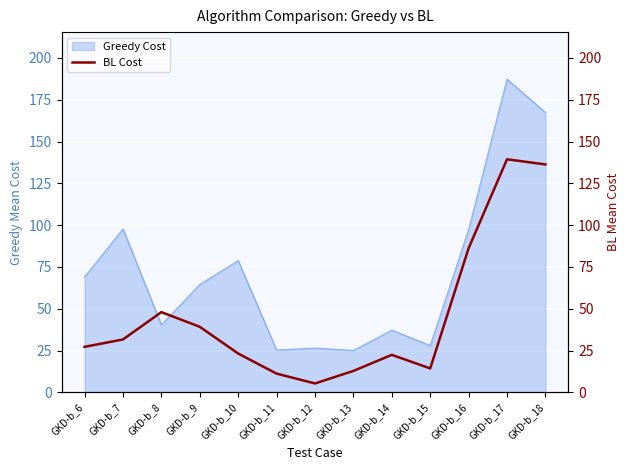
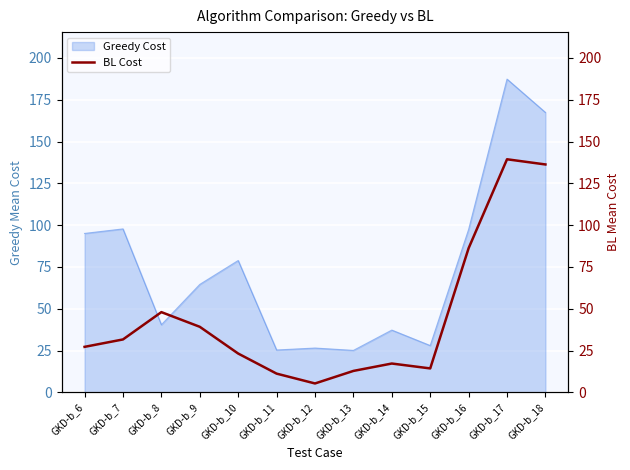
  {
    "Greedy Cost": {
-     "GKD-b_6": 69,
+     "GKD-b_6": 95,
      "GKD-b_7": 98,
      "GKD-b_8": 40,
      "GKD-b_9": 65,
      "GKD-b_10": 79,
      "GKD-b_11": 25,
      "GKD-b_12": 27,
      "GKD-b_13": 25,
      "GKD-b_14": 37,
      "GKD-b_15": 28,
      "GKD-b_16": 97,
      "GKD-b_17": 187,
      "GKD-b_18": 167
    },
    "BL Cost": {
      "GKD-b_6": 27,
      "GKD-b_7": 32,
      "GKD-b_8": 48,
      "GKD-b_9": 39,
      "GKD-b_10": 23,
      "GKD-b_11": 11,
      "GKD-b_12": 5,
      "GKD-b_13": 13,
-     "GKD-b_14": 22,
+     "GKD-b_14": 17,
      "GKD-b_15": 14,
      "GKD-b_16": 86,
      "GKD-b_17": 139,
      "GKD-b_18": 136
    }
  }
